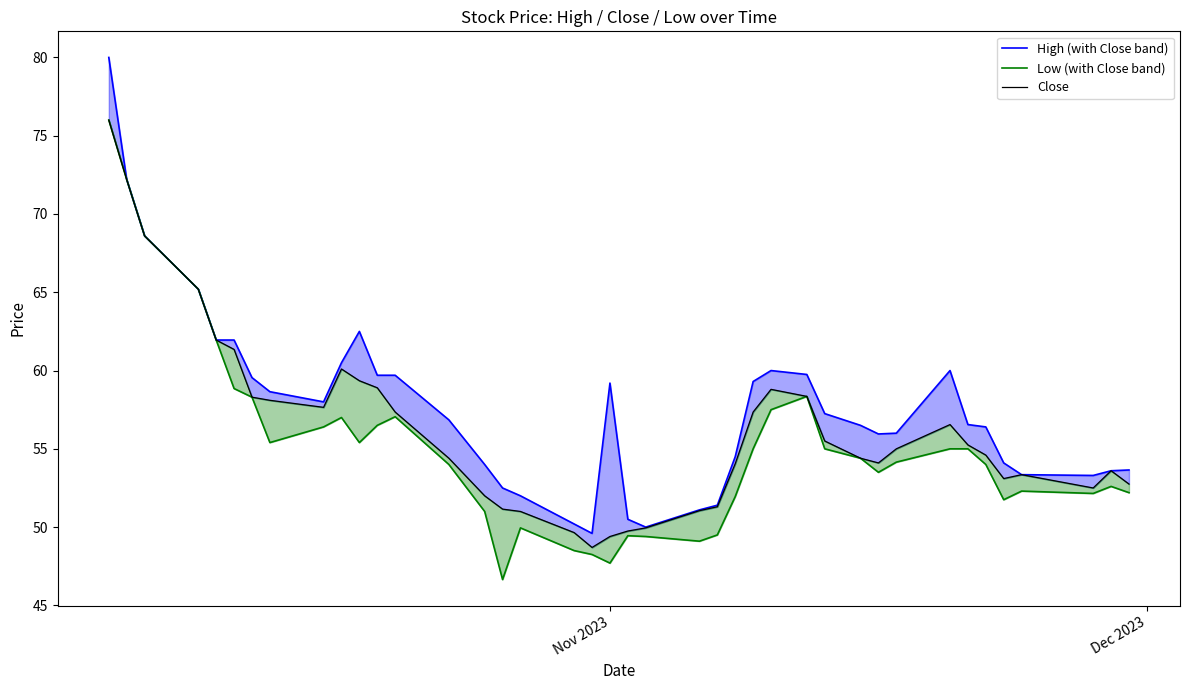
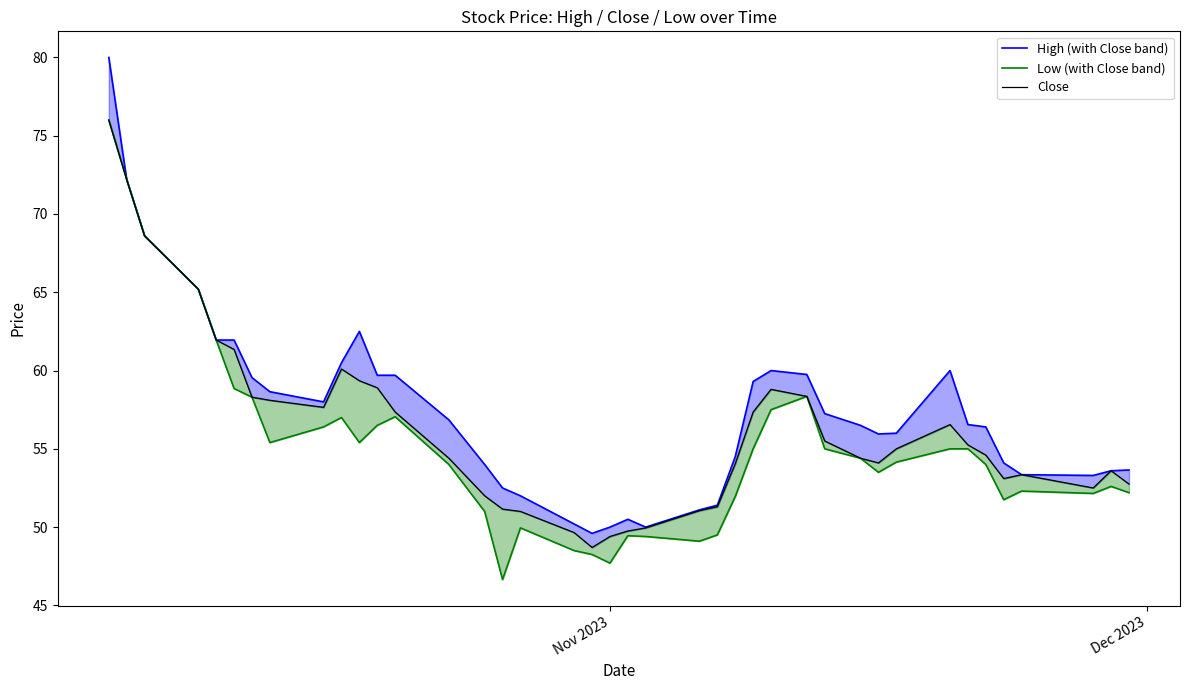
  {
    "High (with Close band)": {
-     "Nov 2023": 59.2
+     "Nov 2023": 50.0
    },
    "Low (with Close band)": {
      "Nov 2023": 47.7
    },
    "Close": {
      "Nov 2023": 49.4
    }
  }
